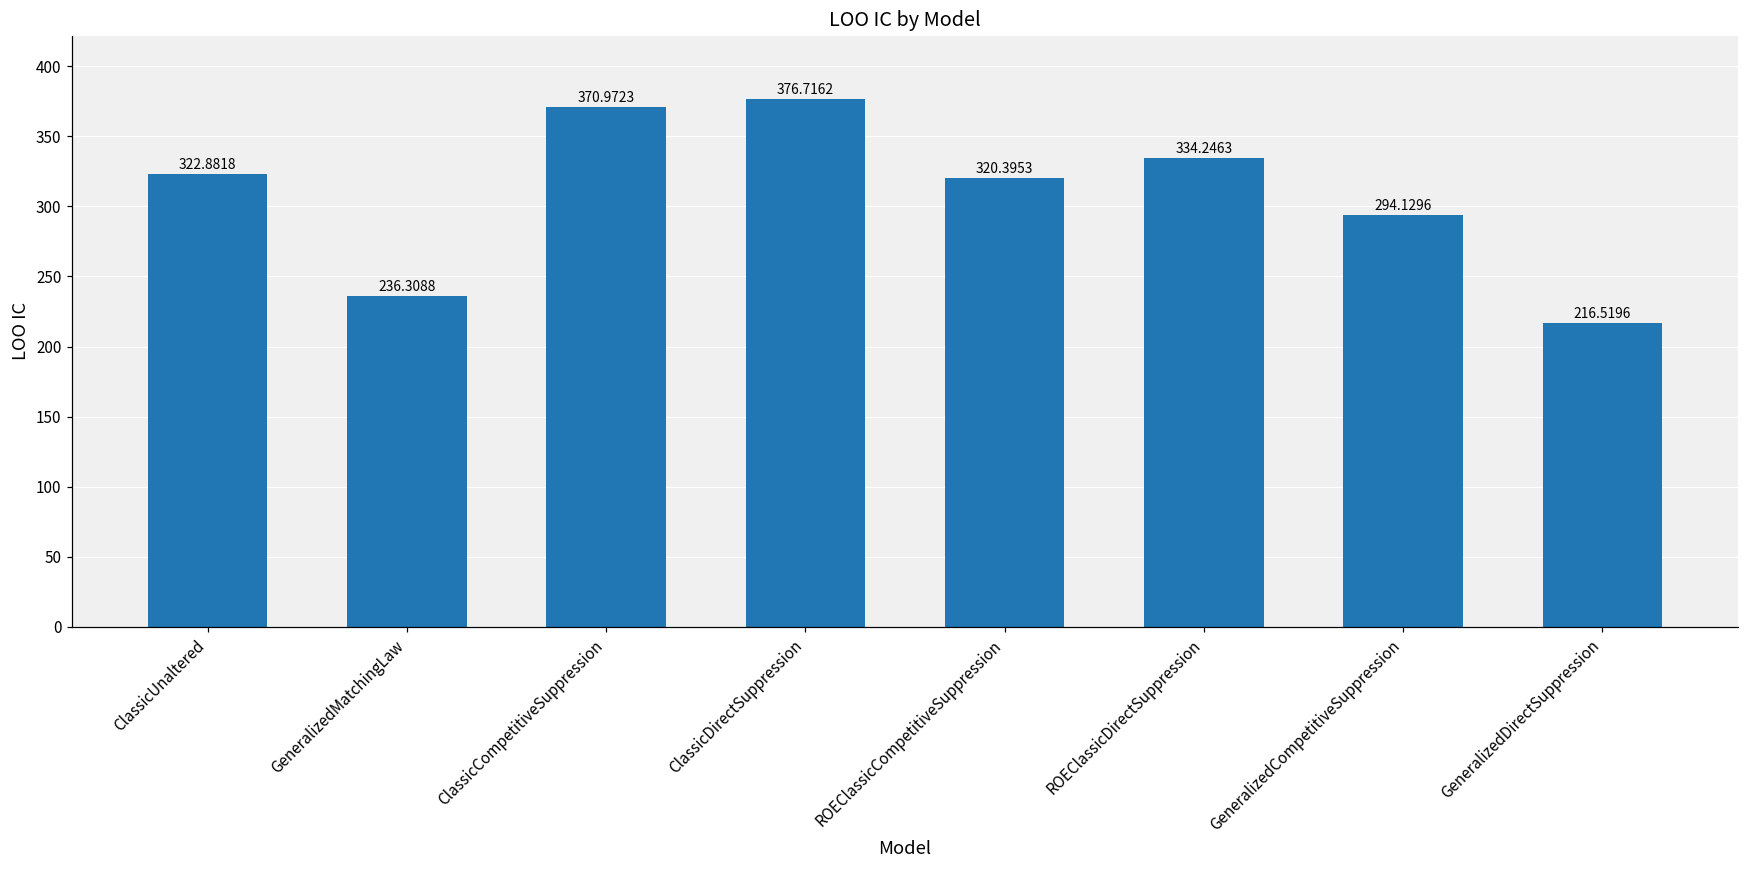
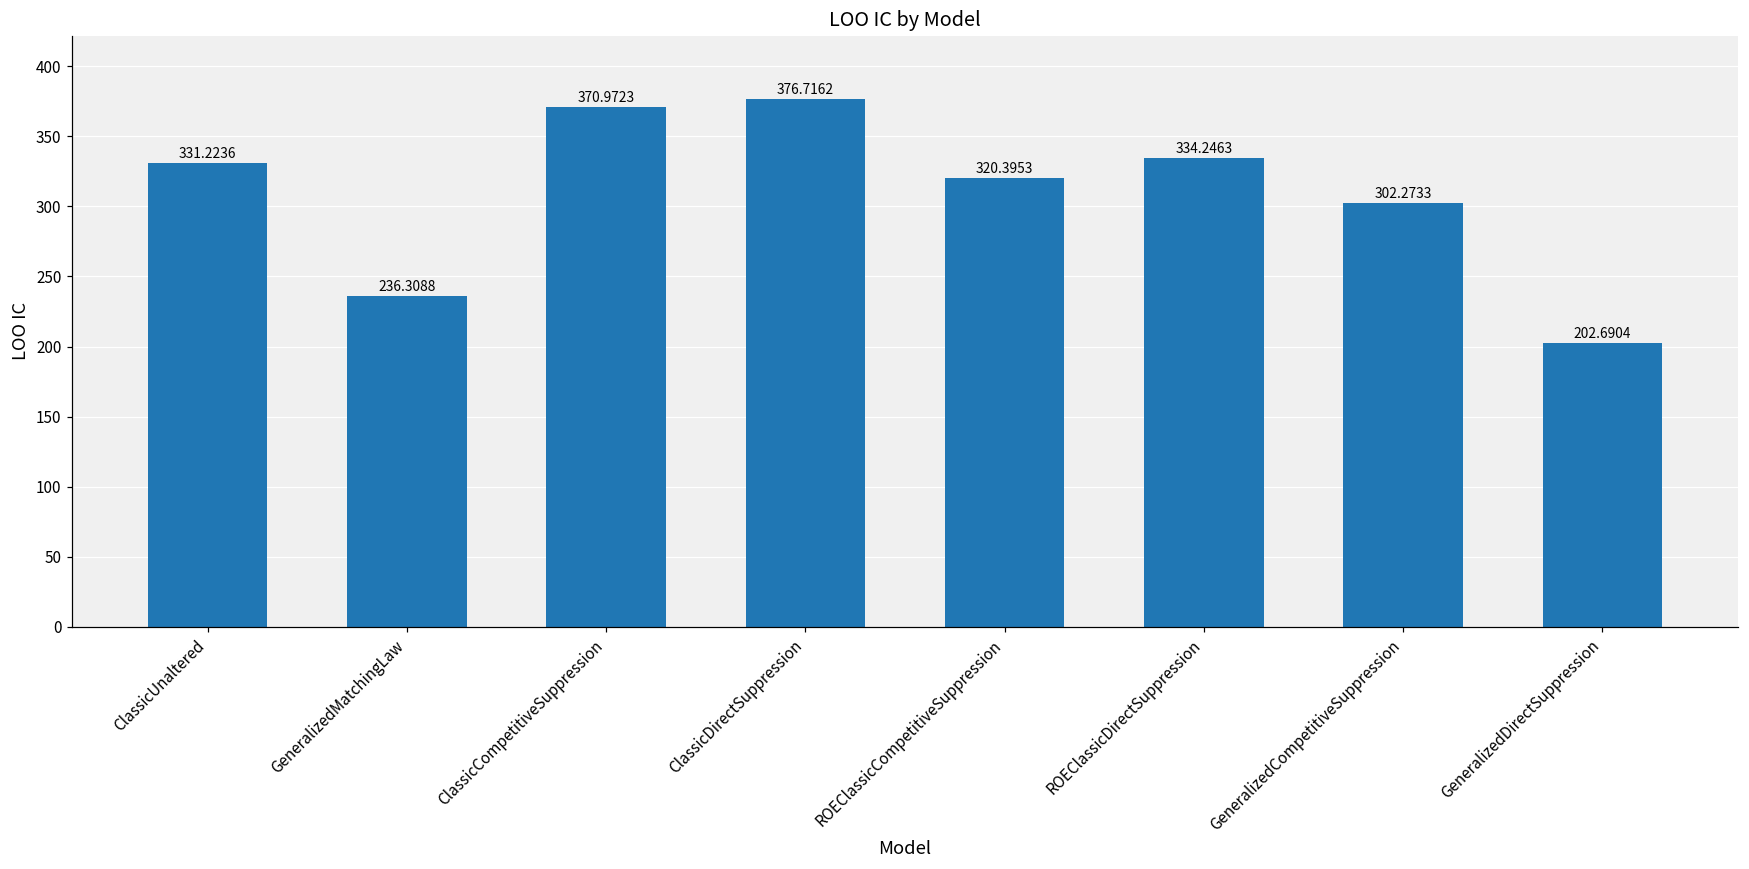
  {
-   "ClassicUnaltered": 322.8818,
+   "ClassicUnaltered": 331.2236,
    "GeneralizedMatchingLaw": 236.3088,
    "ClassicCompetitiveSuppression": 370.9723,
    "ClassicDirectSuppression": 376.7162,
    "ROEClassicCompetitiveSuppression": 320.3953,
    "ROEClassicDirectSuppression": 334.2463,
-   "GeneralizedCompetitiveSuppression": 294.1296,
-   "GeneralizedDirectSuppression": 216.5196
+   "GeneralizedCompetitiveSuppression": 302.2733,
+   "GeneralizedDirectSuppression": 202.6904
  }
